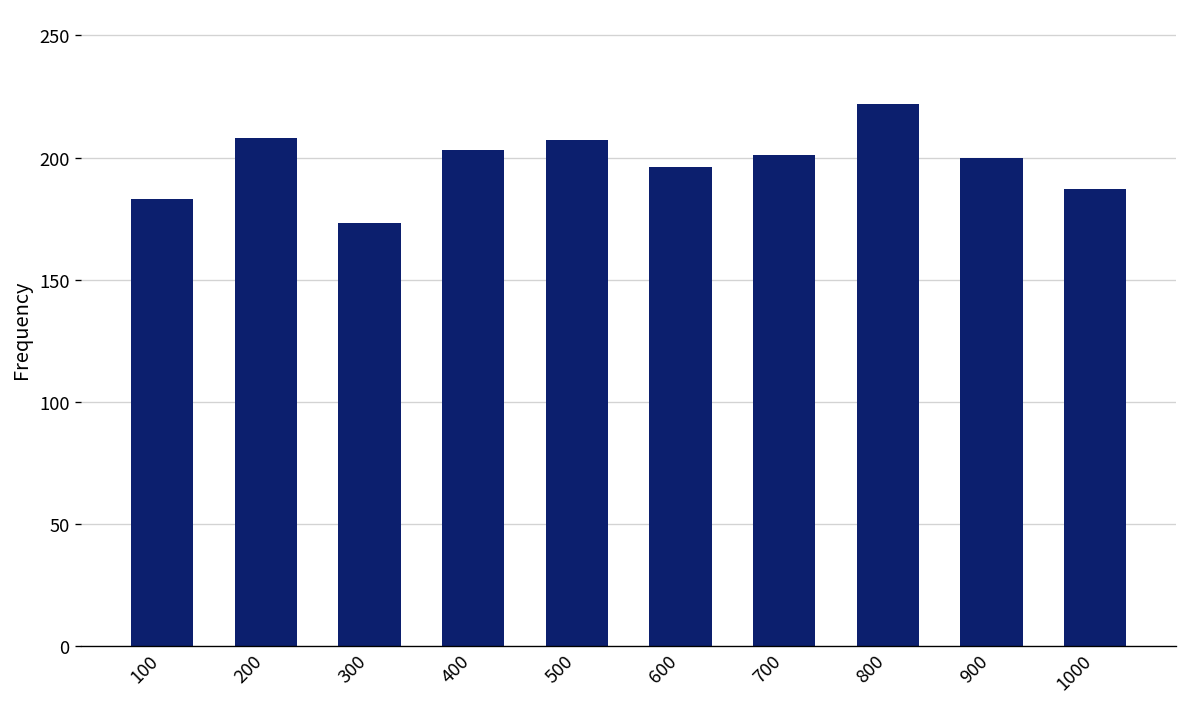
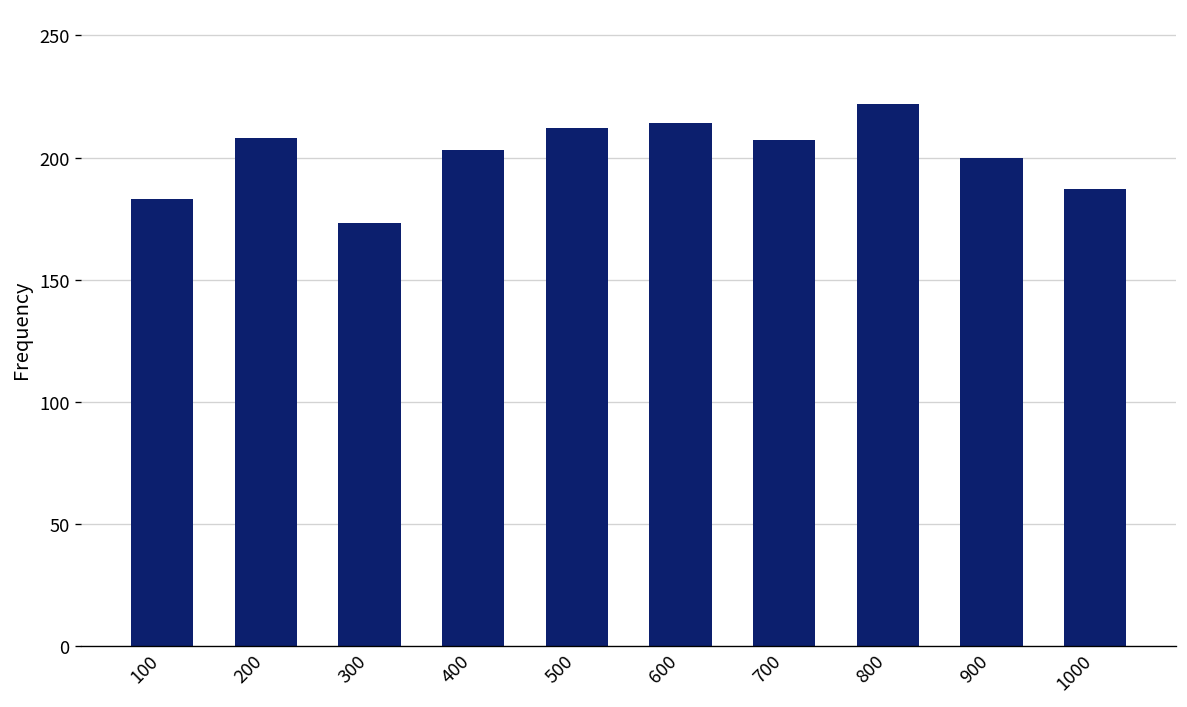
  {
    "100": 183,
    "200": 208,
    "300": 173,
    "400": 203,
-   "500": 207,
-   "600": 196,
-   "700": 201,
+   "500": 212,
+   "600": 214,
+   "700": 207,
    "800": 222,
    "900": 200,
    "1000": 187
  }
